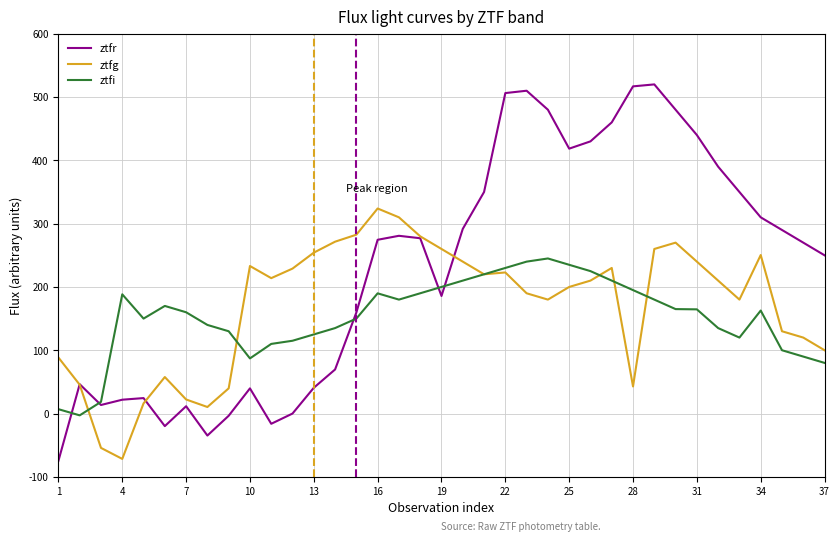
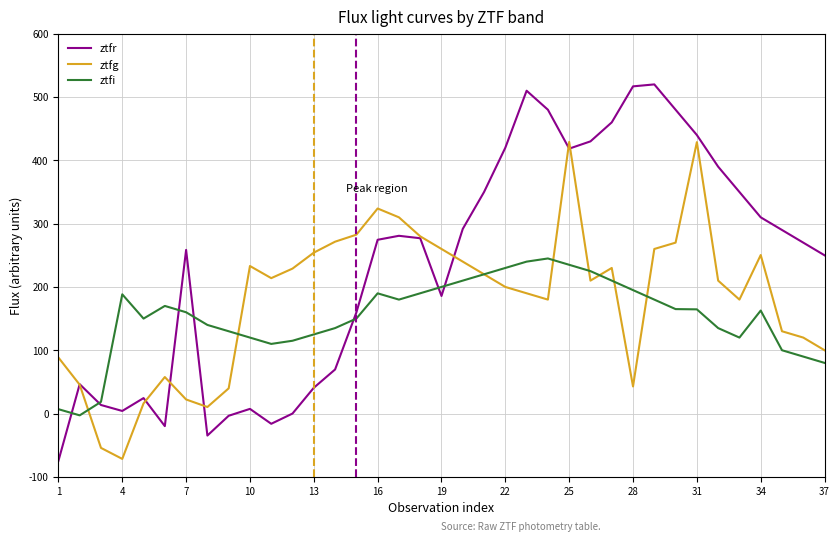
  {
    "ztfr": {
      "1": -70,
-     "4": 20,
-     "7": 10,
-     "10": 40,
+     "4": 0,
+     "7": 260,
+     "10": 10,
      "13": 40,
      "16": 270,
      "19": 190,
-     "22": 510,
+     "22": 420,
      "25": 420,
      "28": 520,
      "31": 440,
      "34": 310,
      "37": 250
    },
    "ztfg": {
      "1": 90,
      "4": -70,
      "7": 20,
      "10": 230,
      "13": 250,
      "16": 320,
      "19": 260,
-     "22": 220,
-     "25": 200,
+     "22": 200,
+     "25": 430,
      "28": 40,
-     "31": 240,
+     "31": 430,
      "34": 250,
      "37": 100
    },
    "ztfi": {
      "1": 10,
      "4": 190,
      "7": 160,
-     "10": 90,
+     "10": 120,
      "13": 130,
      "16": 190,
      "19": 200,
      "22": 230,
      "25": 240,
      "28": 200,
      "31": 160,
      "34": 160,
      "37": 80
    }
  }
